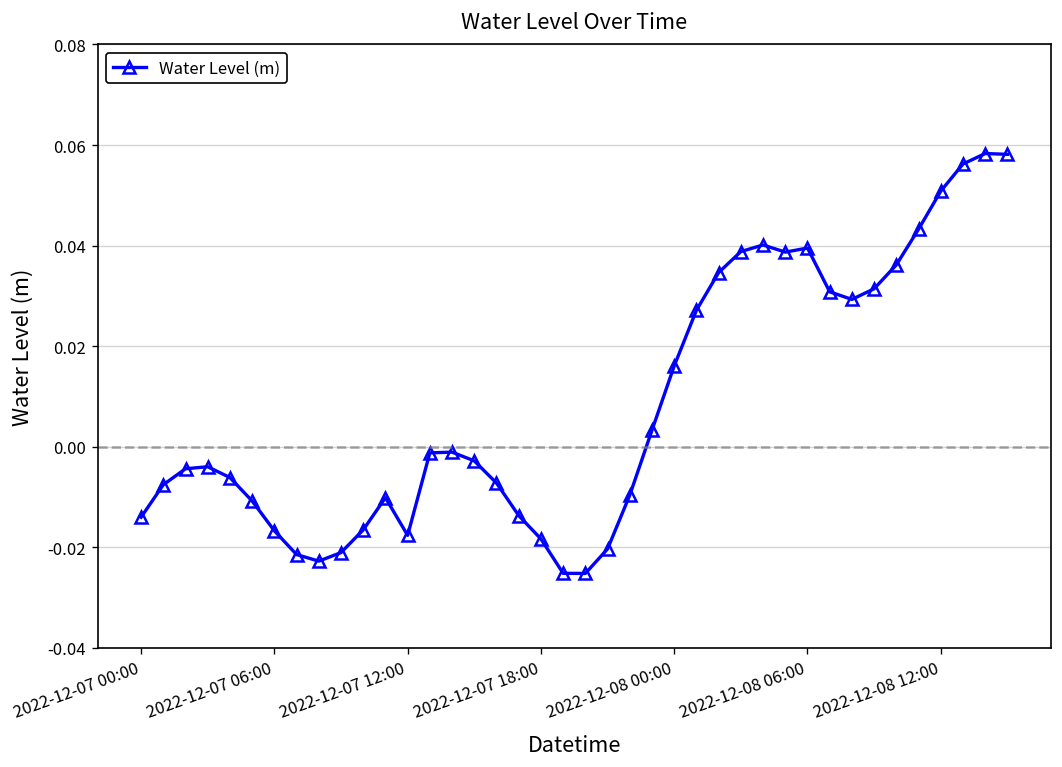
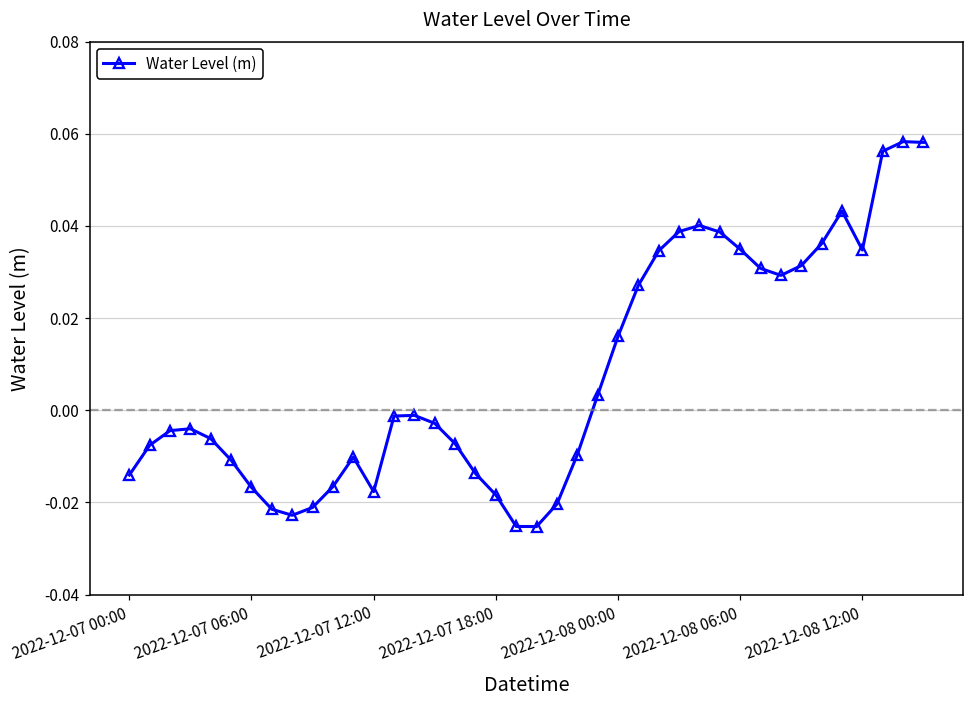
  {
    "2022-12-07 00:00": -0.014,
    "2022-12-07 06:00": -0.017,
    "2022-12-07 12:00": -0.018,
    "2022-12-07 18:00": -0.018,
    "2022-12-08 00:00": 0.016,
-   "2022-12-08 06:00": 0.040,
-   "2022-12-08 12:00": 0.051
+   "2022-12-08 06:00": 0.035,
+   "2022-12-08 12:00": 0.035
  }
